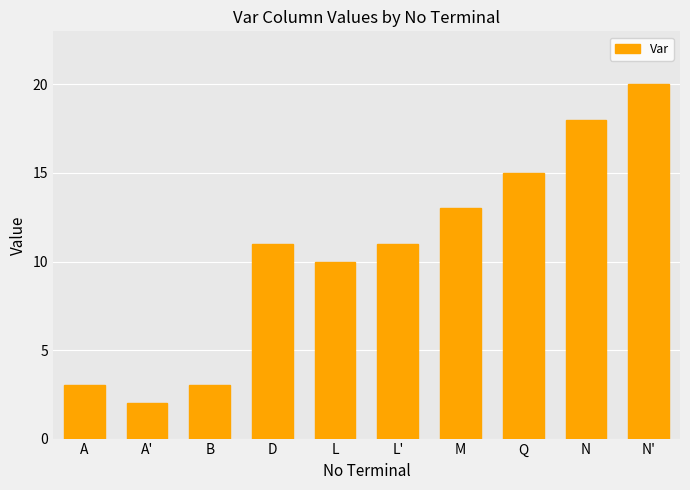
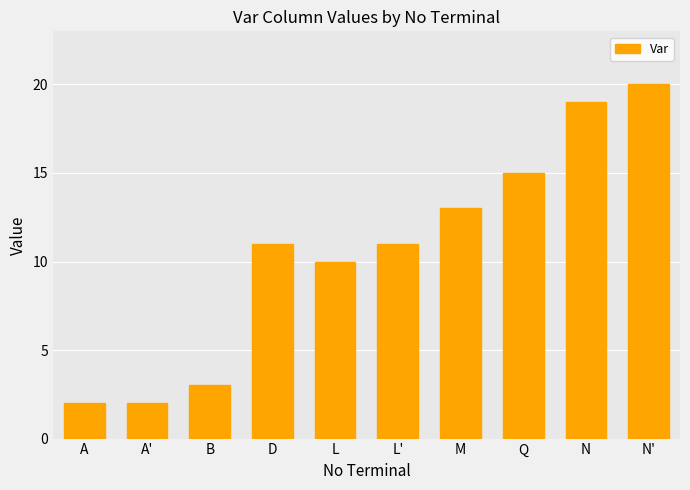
  {
-   "A": 3,
+   "A": 2,
    "A'": 2,
    "B": 3,
    "D": 11,
    "L": 10,
    "L'": 11,
    "M": 13,
    "Q": 15,
-   "N": 18,
+   "N": 19,
    "N'": 20
  }
